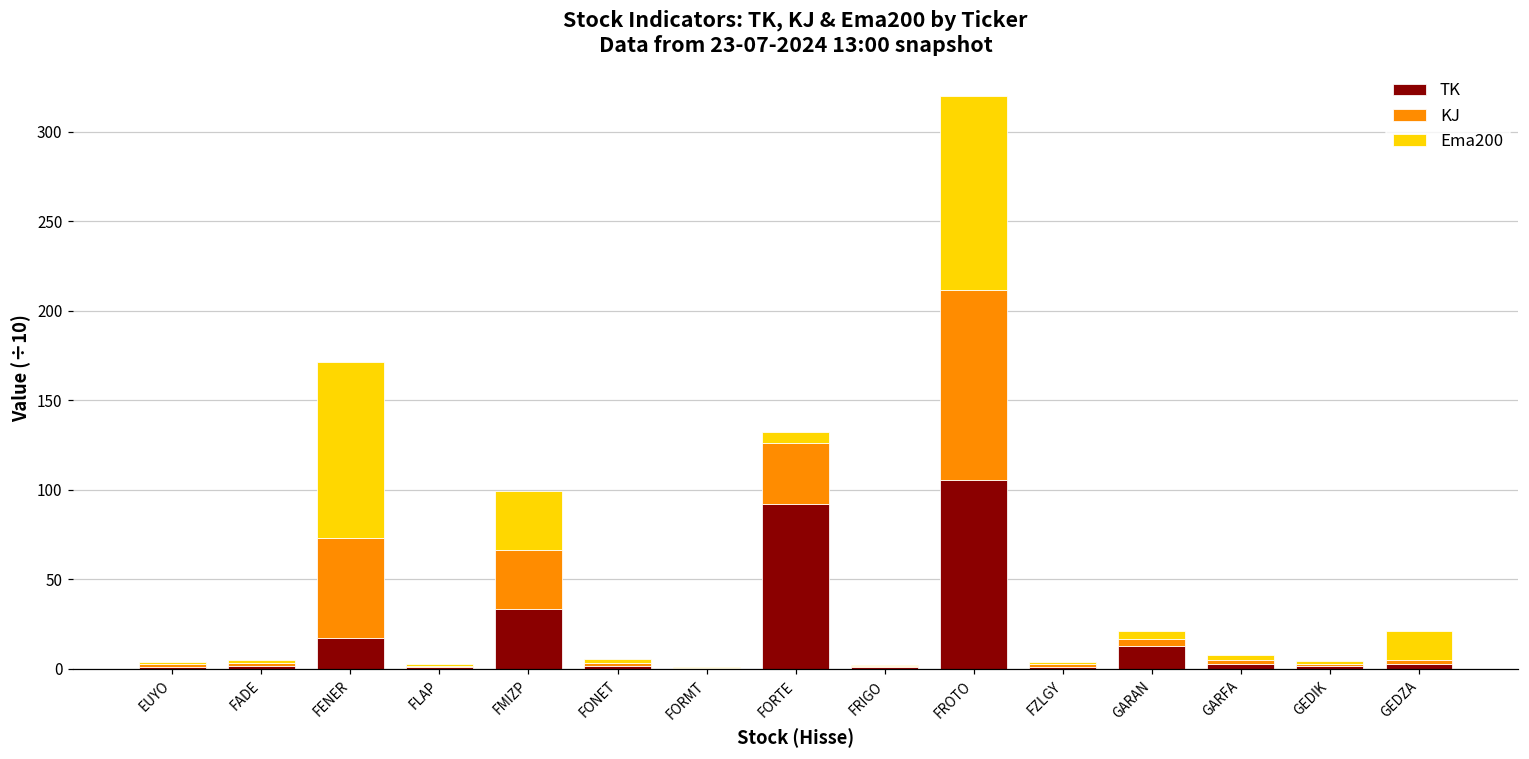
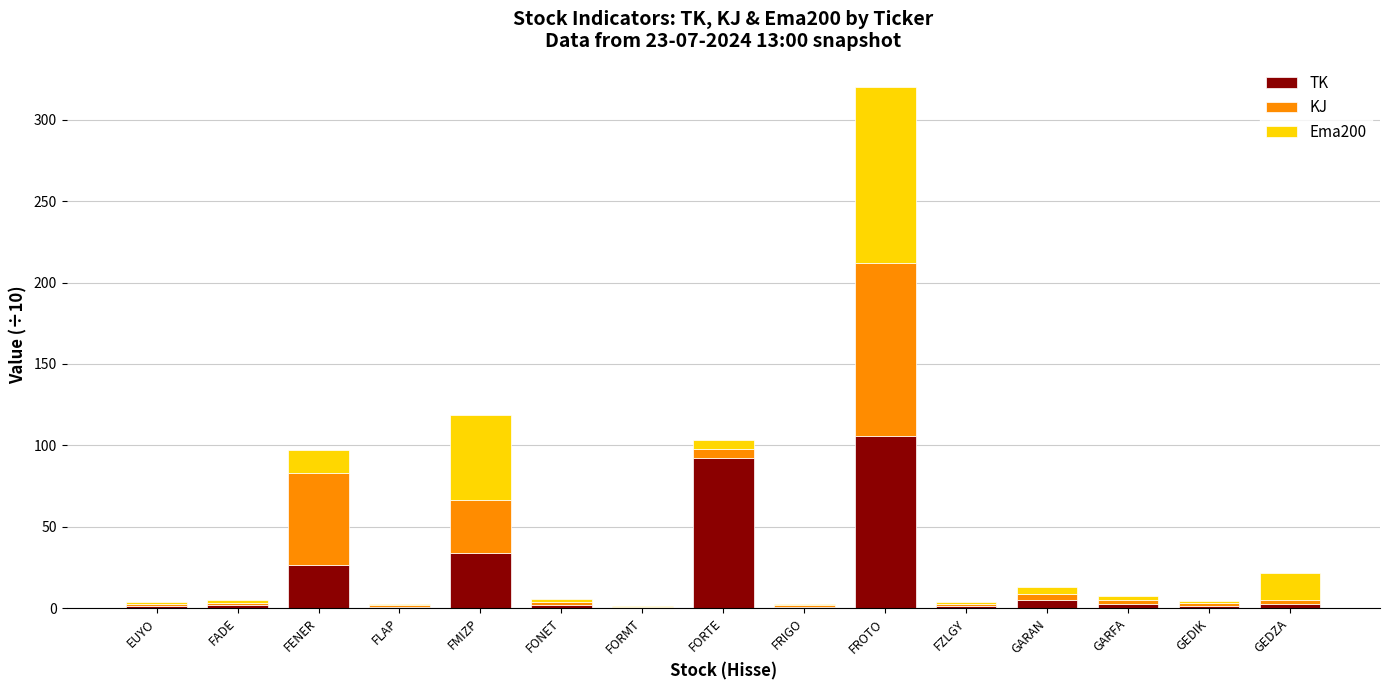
  {
    "TK": {
      "FADE": 2,
-     "FENER": 17,
+     "FENER": 26,
      "FMIZP": 34,
      "FONET": 2,
      "FORTE": 92,
      "FROTO": 106,
-     "GARAN": 13,
+     "GARAN": 5,
      "GARFA": 3,
      "GEDZA": 2
    },
    "KJ": {
      "FADE": 2,
      "FENER": 56,
      "FMIZP": 33,
      "FONET": 2,
-     "FORTE": 34,
+     "FORTE": 5,
      "FROTO": 106,
      "GARAN": 4,
      "GARFA": 2,
      "GEDZA": 2
    },
    "Ema200": {
      "FADE": 2,
-     "FENER": 98,
-     "FMIZP": 33,
+     "FENER": 14,
+     "FMIZP": 52,
      "FONET": 2,
      "FORTE": 6,
      "FROTO": 108,
      "GARAN": 5,
      "GARFA": 3,
      "GEDZA": 16
    }
  }
